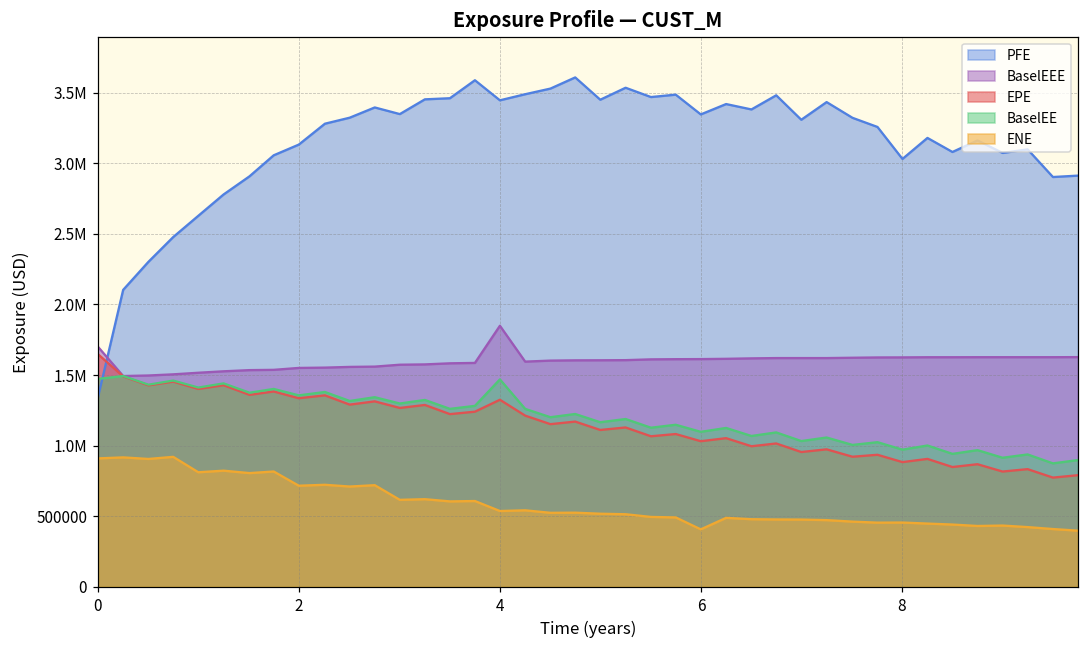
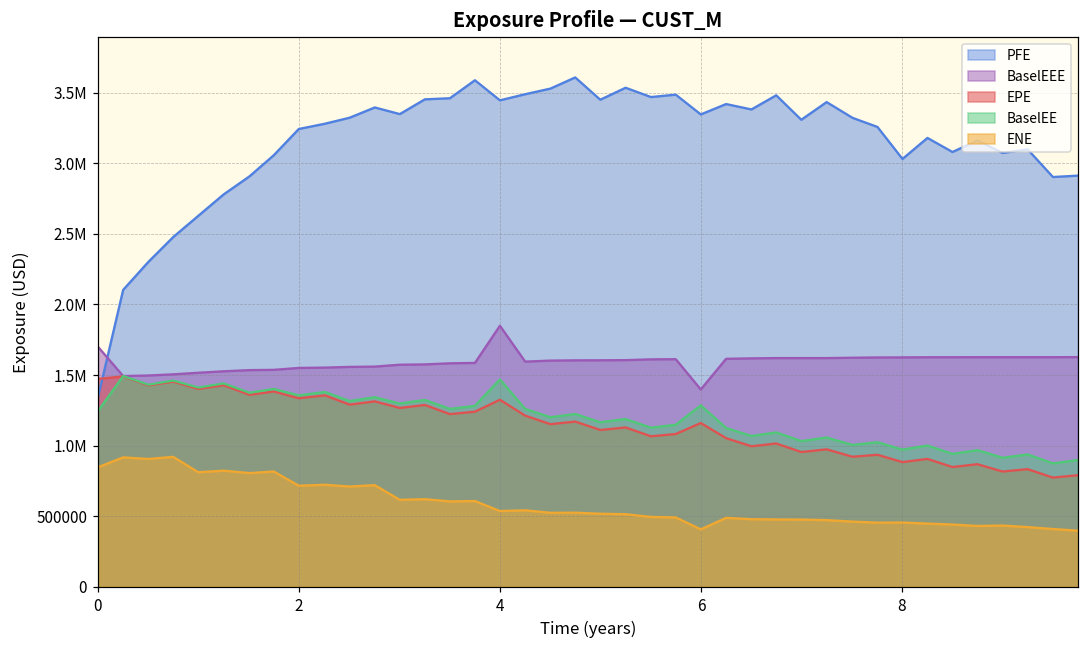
  {
    "PFE": {
      "0": 1340000,
-     "2": 3130000,
+     "2": 3240000,
      "4": 3450000,
      "6": 3350000
    },
    "BaselEEE": {
      "0": 1700000,
      "2": 1550000,
      "4": 1850000,
-     "6": 1610000
+     "6": 1400000
    },
    "EPE": {
-     "0": 1650000,
+     "0": 1470000,
      "2": 1340000,
      "4": 1320000,
-     "6": 1030000
+     "6": 1160000
    },
    "BaselEE": {
-     "0": 1470000,
+     "0": 1240000,
      "2": 1360000,
      "4": 1470000,
-     "6": 1100000
+     "6": 1290000
    },
    "ENE": {
-     "0": 910000,
+     "0": 850000,
      "2": 720000,
      "4": 540000,
      "6": 410000
    }
  }
